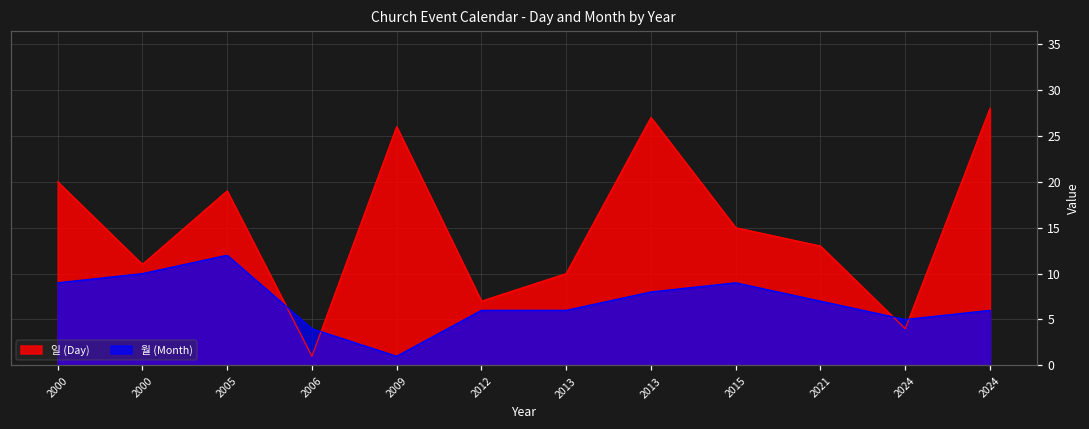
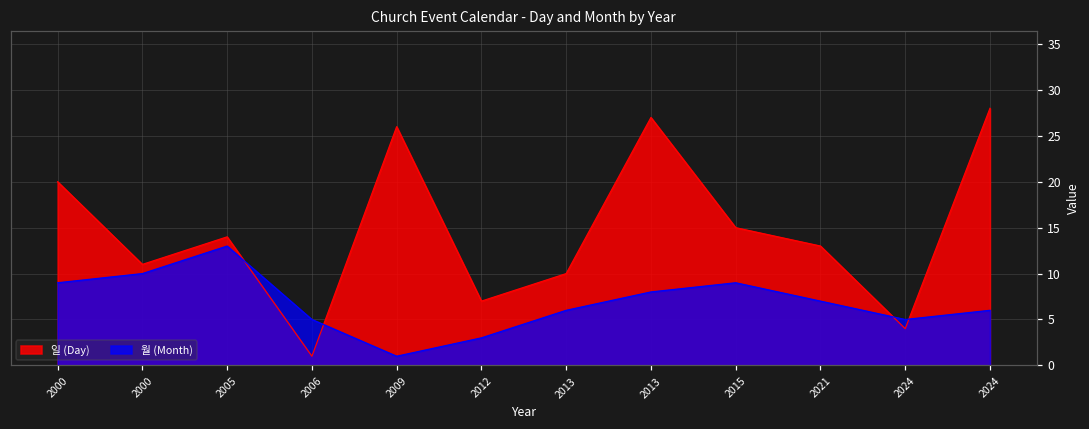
  {
    "일 (Day)": {
-     "2005": 19,
+     "2005": 14,
      "2006": 1,
      "2009": 26,
      "2012": 7,
      "2015": 15,
      "2021": 13
    },
    "월 (Month)": {
-     "2005": 12,
-     "2006": 4,
+     "2005": 13,
+     "2006": 5,
      "2009": 1,
-     "2012": 6,
+     "2012": 3,
      "2015": 9,
      "2021": 7
    }
  }
